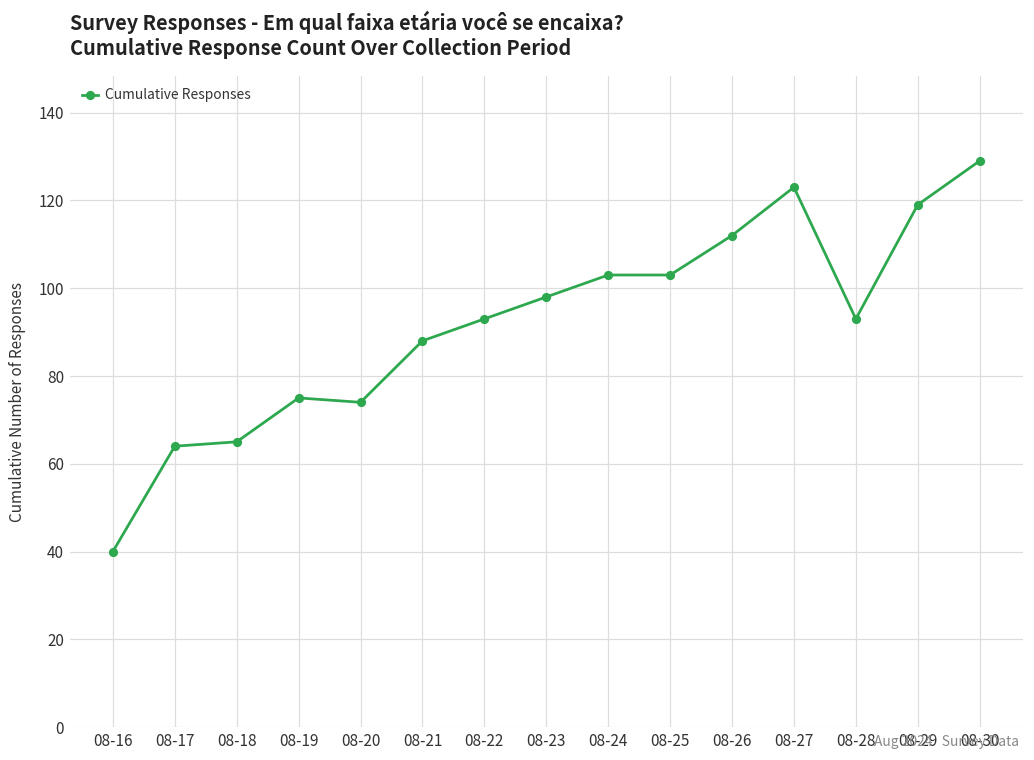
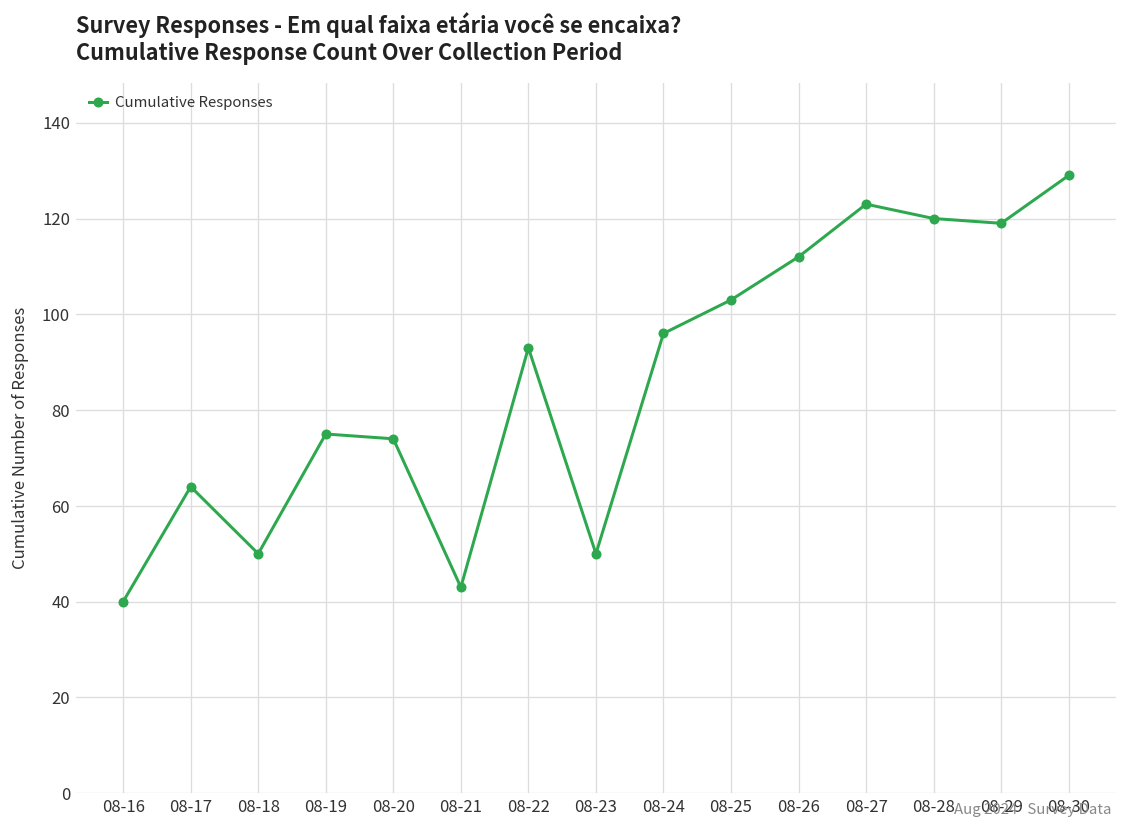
  {
    "08-16": 40,
    "08-17": 64,
-   "08-18": 65,
+   "08-18": 50,
    "08-19": 75,
    "08-20": 74,
-   "08-21": 88,
+   "08-21": 43,
    "08-22": 93,
-   "08-23": 98,
-   "08-24": 103,
+   "08-23": 50,
+   "08-24": 96,
    "08-25": 103,
    "08-26": 112,
    "08-27": 123,
-   "08-28": 93,
+   "08-28": 120,
    "08-29": 119,
    "08-30": 129
  }
